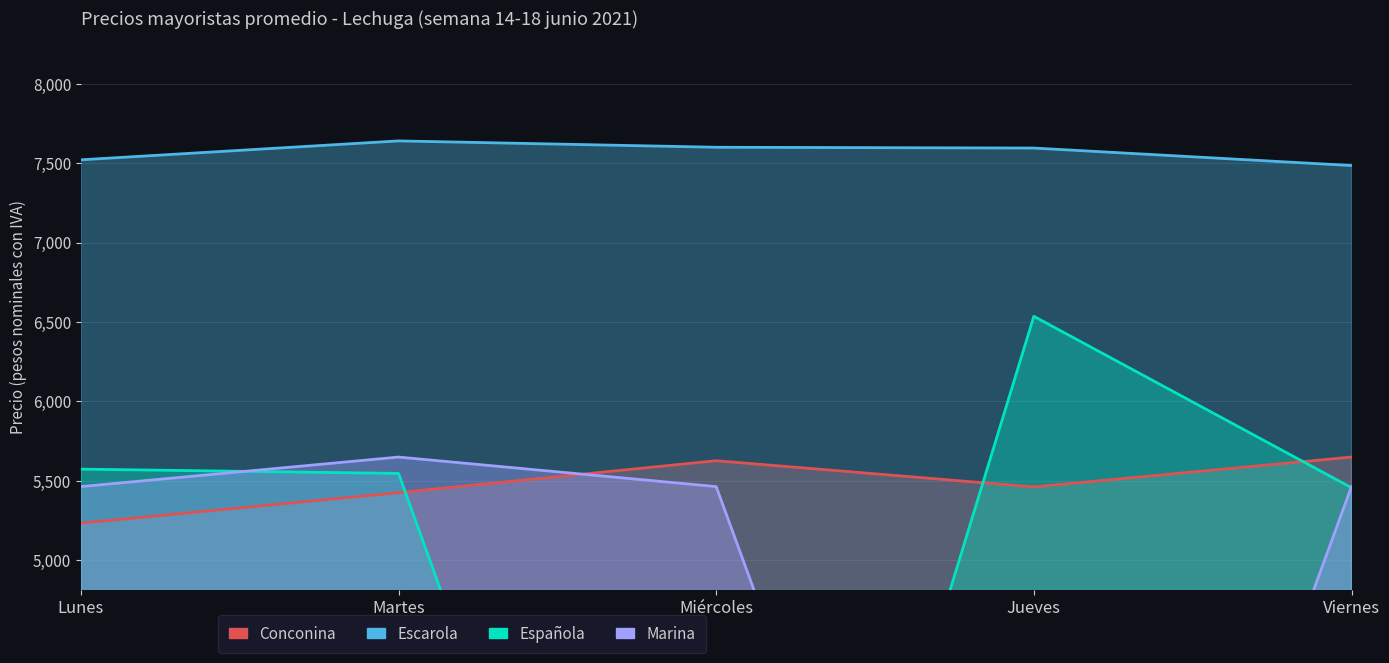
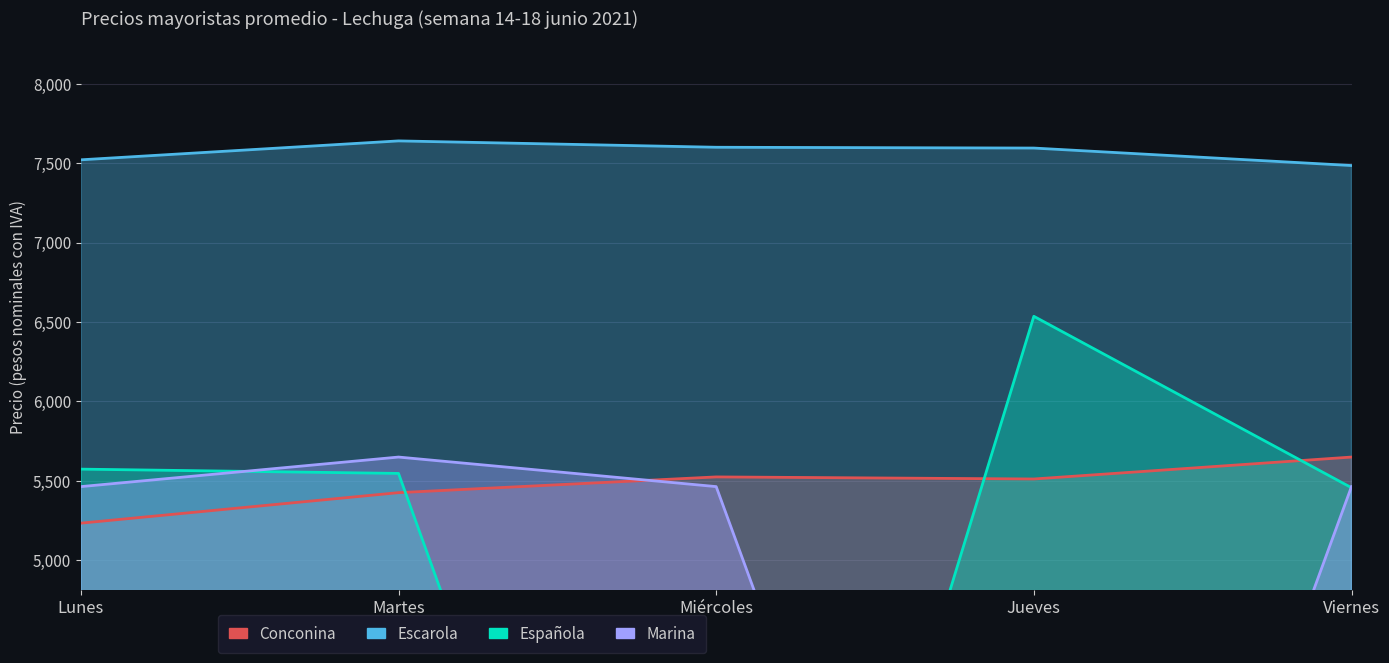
  {
    "Conconina": {
      "Lunes": "5,230",
      "Martes": "5,430",
-     "Miércoles": "5,630",
-     "Jueves": "5,460",
+     "Miércoles": "5,530",
+     "Jueves": "5,510",
      "Viernes": "5,650"
    }
  }
